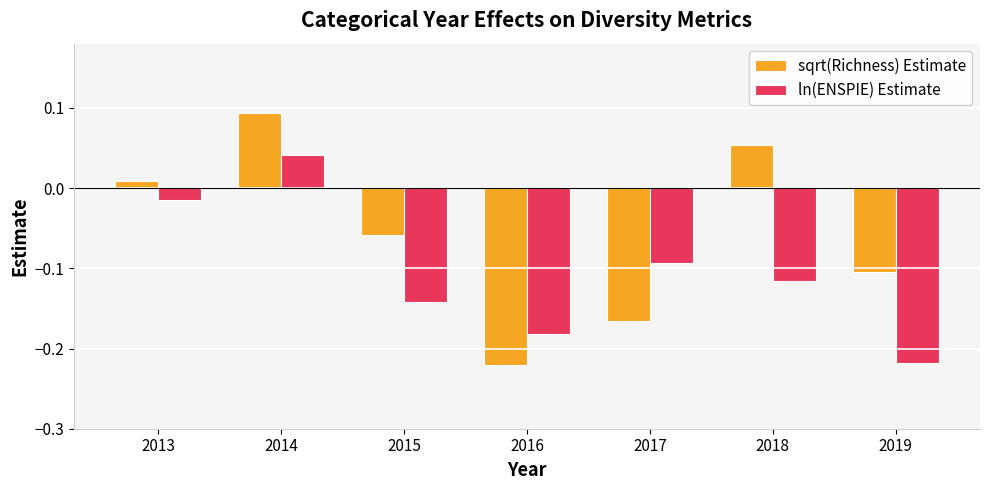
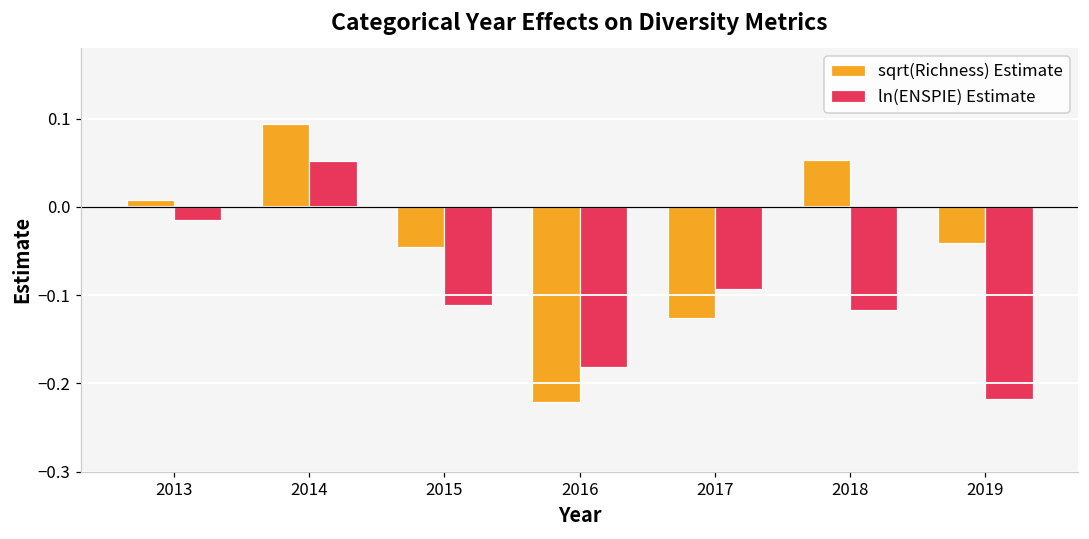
  {
    "sqrt(Richness) Estimate": {
      "2013": 0.01,
      "2014": 0.09,
-     "2015": -0.06,
+     "2015": -0.05,
      "2016": -0.22,
-     "2017": -0.17,
+     "2017": -0.13,
      "2018": 0.05,
-     "2019": -0.10
+     "2019": -0.04
    },
    "ln(ENSPIE) Estimate": {
      "2013": -0.01,
-     "2014": 0.04,
-     "2015": -0.14,
+     "2014": 0.05,
+     "2015": -0.11,
      "2016": -0.18,
      "2017": -0.09,
      "2018": -0.12,
      "2019": -0.22
    }
  }
